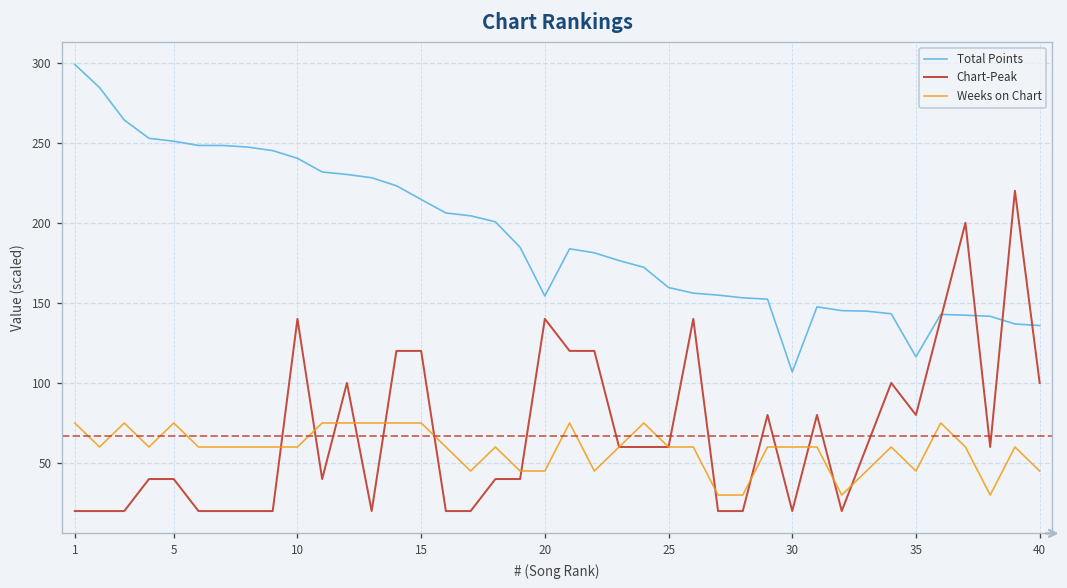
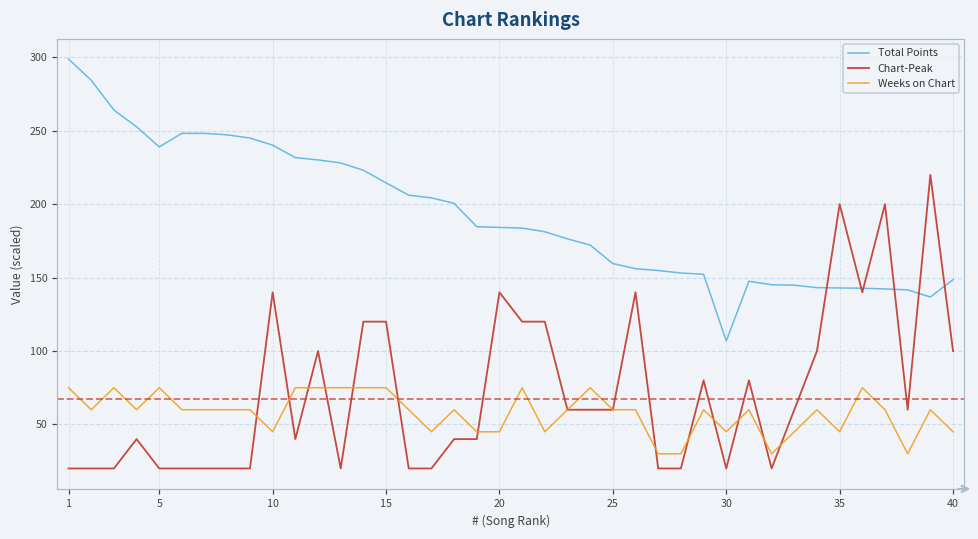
  {
    "Total Points": {
      "1": 299,
-     "5": 251,
+     "5": 239,
      "10": 240,
      "15": 215,
-     "20": 154,
+     "20": 184,
      "25": 160,
      "30": 107,
-     "35": 116,
-     "40": 136
+     "35": 143,
+     "40": 149
    },
    "Chart-Peak": {
      "1": 20,
-     "5": 40,
+     "5": 20,
      "10": 140,
      "15": 120,
      "20": 140,
      "30": 20,
-     "35": 80,
+     "35": 200,
      "40": 100
    },
    "Weeks on Chart": {
      "1": 75,
      "5": 75,
-     "10": 60,
+     "10": 45,
      "15": 75,
      "20": 45,
-     "30": 60,
+     "30": 45,
      "35": 45,
      "40": 45
    }
  }
